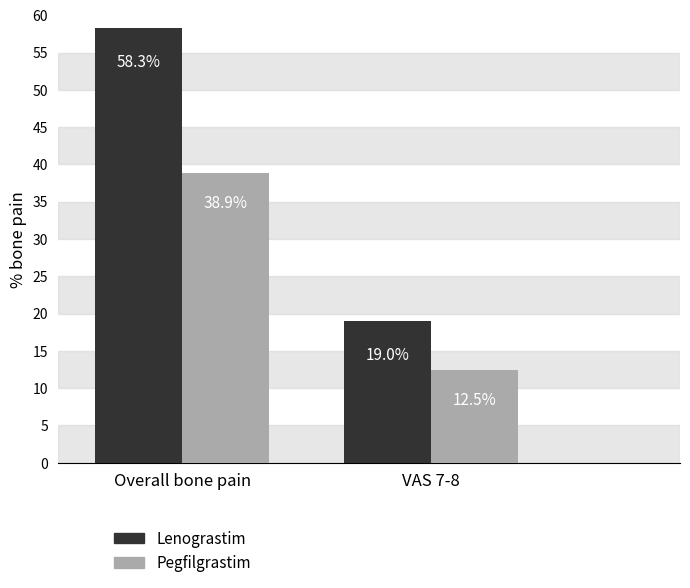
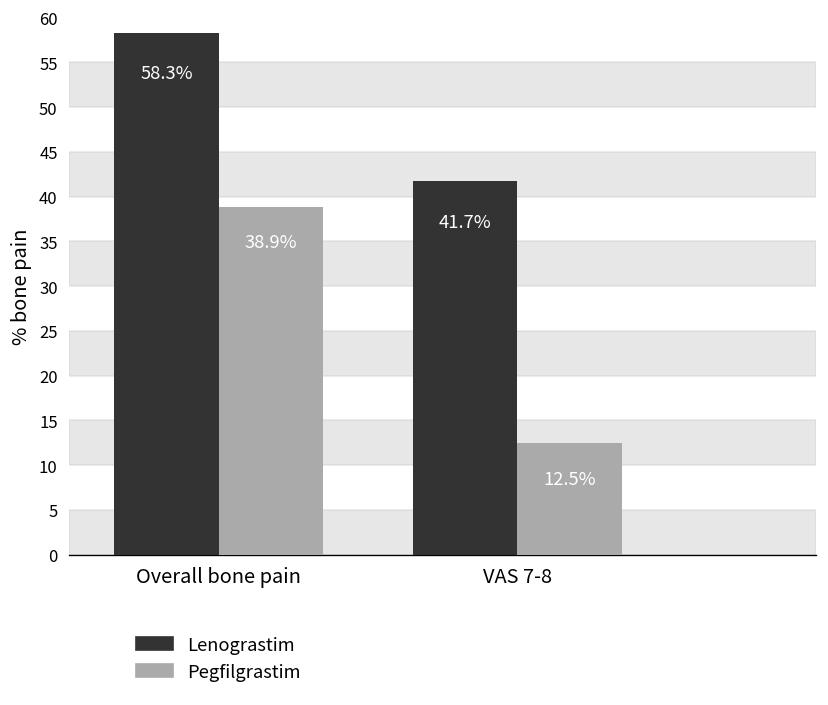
  {
    "Lenograstim": {
      "Overall bone pain": "58.3%",
-     "VAS 7-8": "19.0%"
+     "VAS 7-8": "41.7%"
    },
    "Pegfilgrastim": {
      "Overall bone pain": "38.9%",
      "VAS 7-8": "12.5%"
    }
  }
